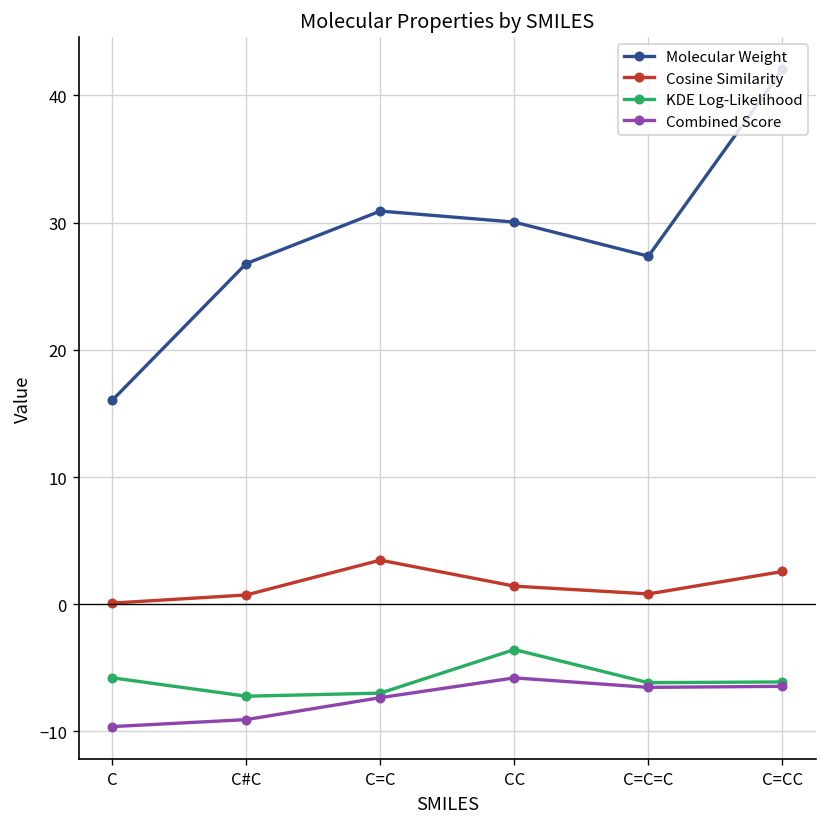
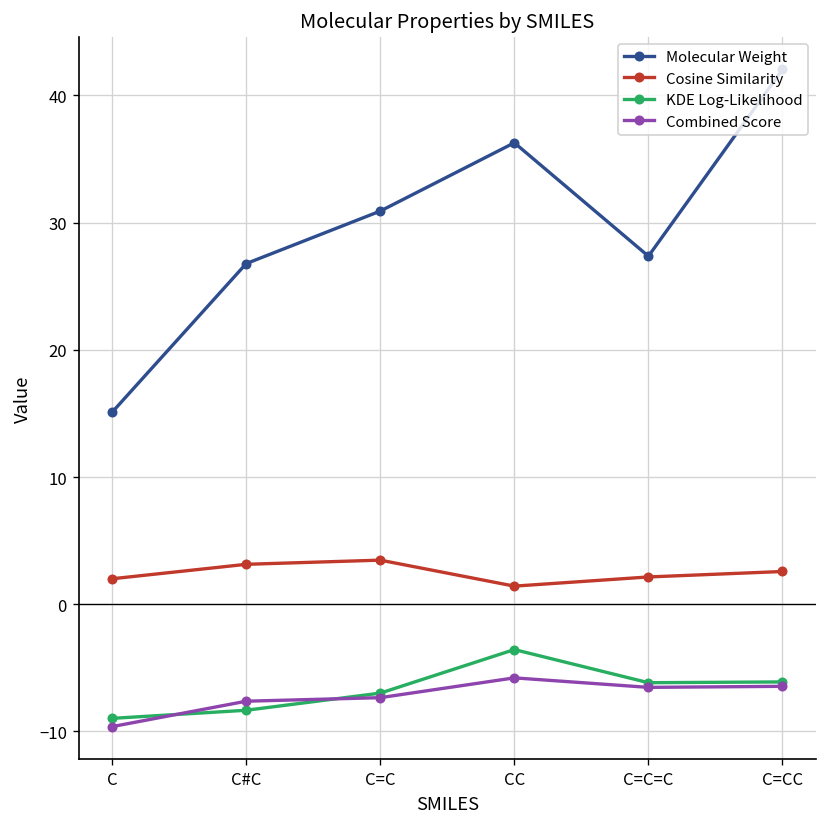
  {
    "Molecular Weight": {
-     "C": 16.0,
+     "C": 15.1,
      "C#C": 26.8,
      "C=C": 30.9,
-     "CC": 30.0,
+     "CC": 36.3,
      "C=C=C": 27.4
    },
    "Cosine Similarity": {
-     "C": 0.1,
-     "C#C": 0.7,
+     "C": 2.0,
+     "C#C": 3.1,
      "C=C": 3.5,
      "CC": 1.4,
-     "C=C=C": 0.8,
+     "C=C=C": 2.1,
      "C=CC": 2.6
    },
    "KDE Log-Likelihood": {
-     "C": -5.8,
-     "C#C": -7.2,
+     "C": -9.0,
+     "C#C": -8.3,
      "C=C": -7.0,
      "CC": -3.6,
      "C=C=C": -6.2,
      "C=CC": -6.1
    },
    "Combined Score": {
      "C": -9.6,
-     "C#C": -9.1,
+     "C#C": -7.6,
      "C=C": -7.3,
      "CC": -5.8,
      "C=C=C": -6.5,
      "C=CC": -6.4
    }
  }
